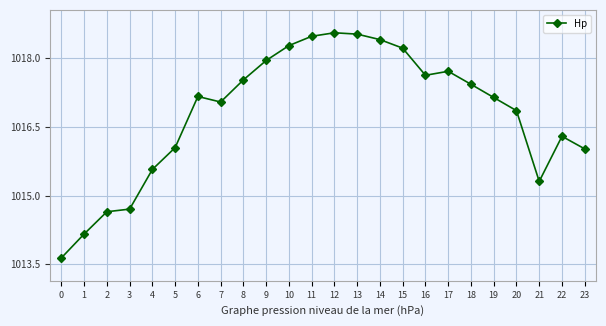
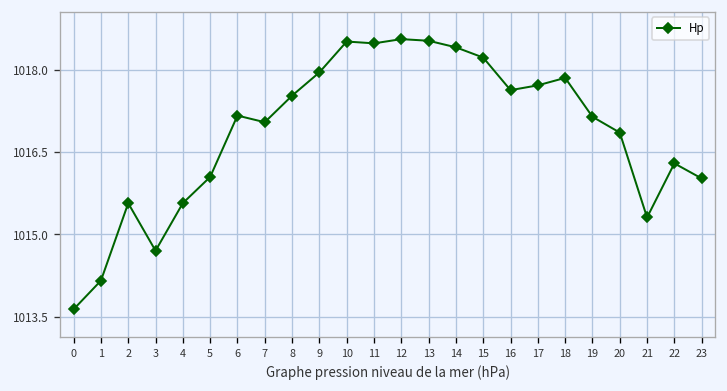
  {
    "0": 1013.6,
    "1": 1014.2,
-   "2": 1014.6,
+   "2": 1015.6,
    "3": 1014.7,
    "4": 1015.6,
    "5": 1016.0,
    "6": 1017.2,
    "7": 1017.0,
    "8": 1017.5,
    "9": 1018.0,
-   "10": 1018.3,
+   "10": 1018.5,
    "11": 1018.5,
    "12": 1018.6,
    "13": 1018.5,
    "14": 1018.4,
    "15": 1018.2,
    "16": 1017.6,
    "17": 1017.7,
-   "18": 1017.4,
+   "18": 1017.9,
    "19": 1017.1,
    "20": 1016.9,
    "21": 1015.3,
    "22": 1016.3,
    "23": 1016.0
  }
